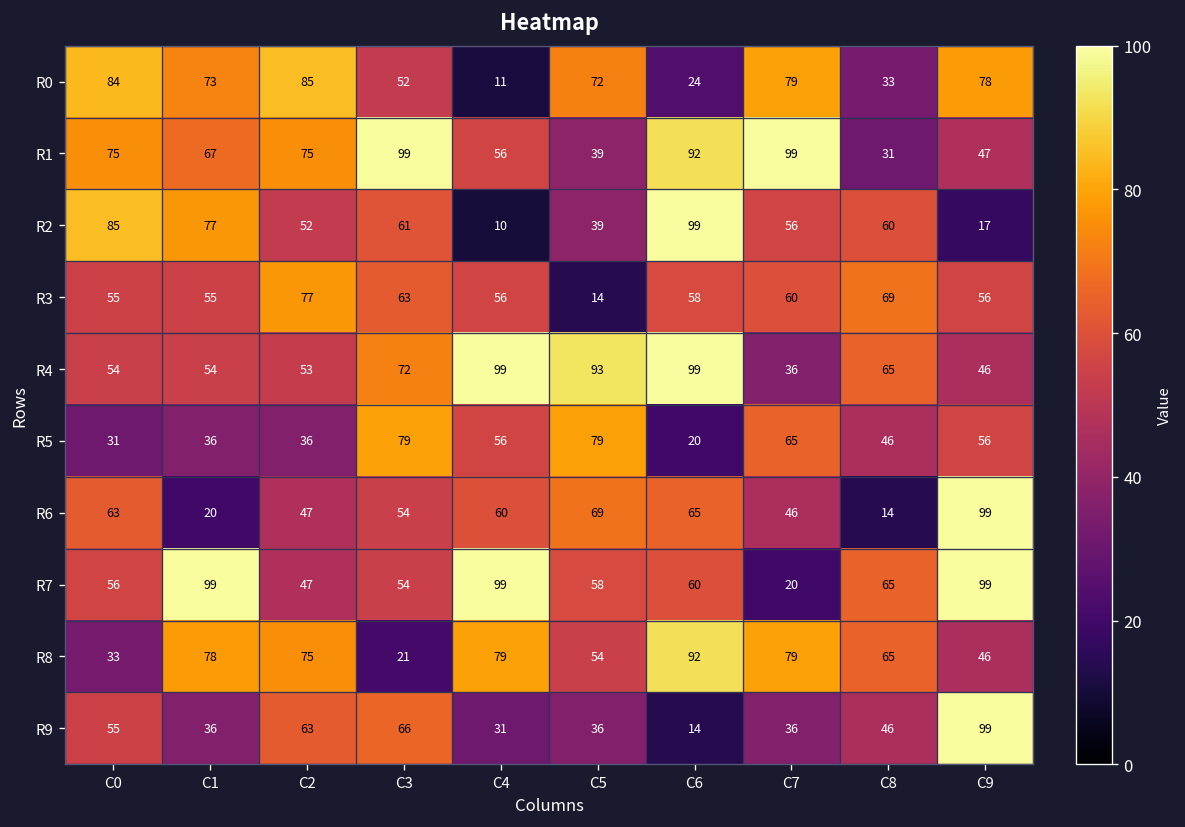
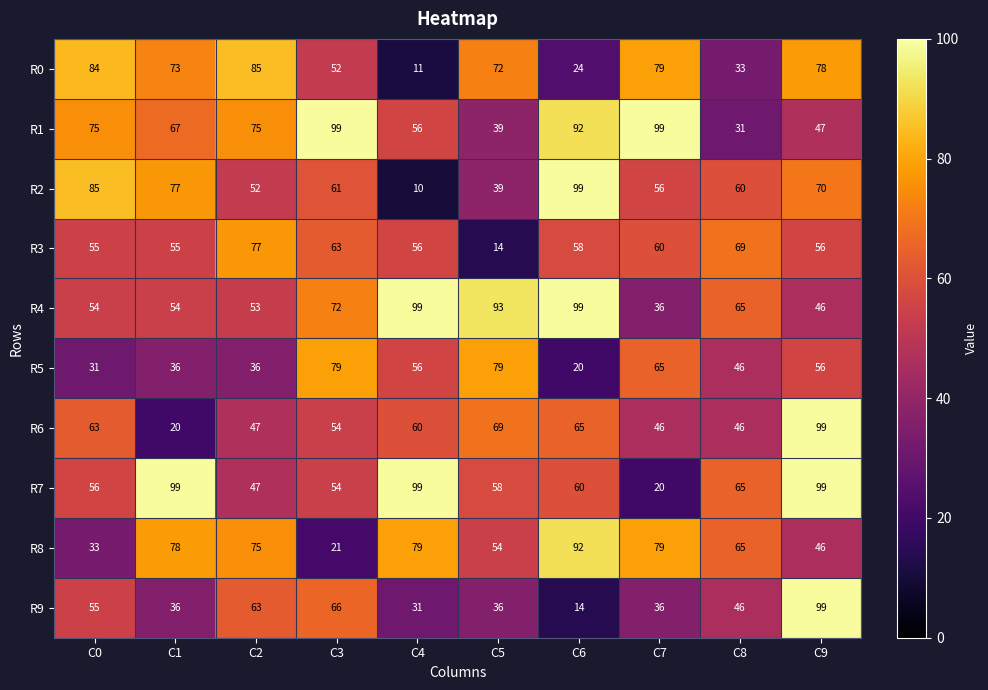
  {
    "R0": {
      "C0": 84,
      "C1": 73,
      "C2": 85,
      "C3": 52,
      "C4": 11,
      "C5": 72,
      "C6": 24,
      "C7": 79,
      "C8": 33,
      "C9": 78
    },
    "R1": {
      "C0": 75,
      "C1": 67,
      "C2": 75,
      "C3": 99,
      "C4": 56,
      "C5": 39,
      "C6": 92,
      "C7": 99,
      "C8": 31,
      "C9": 47
    },
    "R2": {
      "C0": 85,
      "C1": 77,
      "C2": 52,
      "C3": 61,
      "C4": 10,
      "C5": 39,
      "C6": 99,
      "C7": 56,
      "C8": 60,
-     "C9": 17
+     "C9": 70
    },
    "R3": {
      "C0": 55,
      "C1": 55,
      "C2": 77,
      "C3": 63,
      "C4": 56,
      "C5": 14,
      "C6": 58,
      "C7": 60,
      "C8": 69,
      "C9": 56
    },
    "R4": {
      "C0": 54,
      "C1": 54,
      "C2": 53,
      "C3": 72,
      "C4": 99,
      "C5": 93,
      "C6": 99,
      "C7": 36,
      "C8": 65,
      "C9": 46
    },
    "R5": {
      "C0": 31,
      "C1": 36,
      "C2": 36,
      "C3": 79,
      "C4": 56,
      "C5": 79,
      "C6": 20,
      "C7": 65,
      "C8": 46,
      "C9": 56
    },
    "R6": {
      "C0": 63,
      "C1": 20,
      "C2": 47,
      "C3": 54,
      "C4": 60,
      "C5": 69,
      "C6": 65,
      "C7": 46,
-     "C8": 14,
+     "C8": 46,
      "C9": 99
    },
    "R7": {
      "C0": 56,
      "C1": 99,
      "C2": 47,
      "C3": 54,
      "C4": 99,
      "C5": 58,
      "C6": 60,
      "C7": 20,
      "C8": 65,
      "C9": 99
    },
    "R8": {
      "C0": 33,
      "C1": 78,
      "C2": 75,
      "C3": 21,
      "C4": 79,
      "C5": 54,
      "C6": 92,
      "C7": 79,
      "C8": 65,
      "C9": 46
    },
    "R9": {
      "C0": 55,
      "C1": 36,
      "C2": 63,
      "C3": 66,
      "C4": 31,
      "C5": 36,
      "C6": 14,
      "C7": 36,
      "C8": 46,
      "C9": 99
    }
  }
